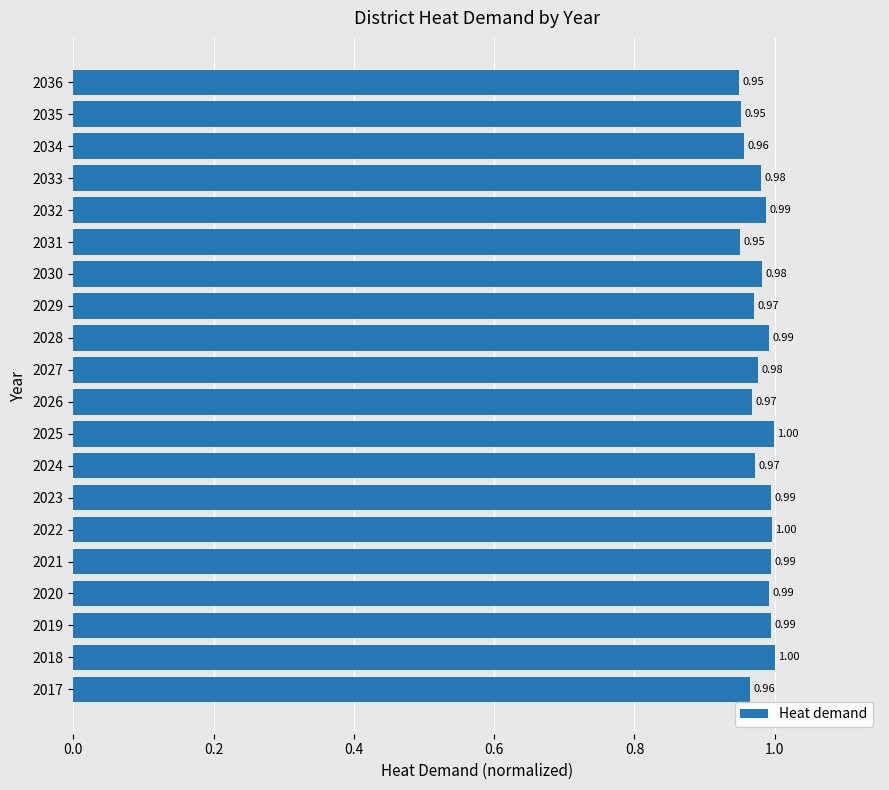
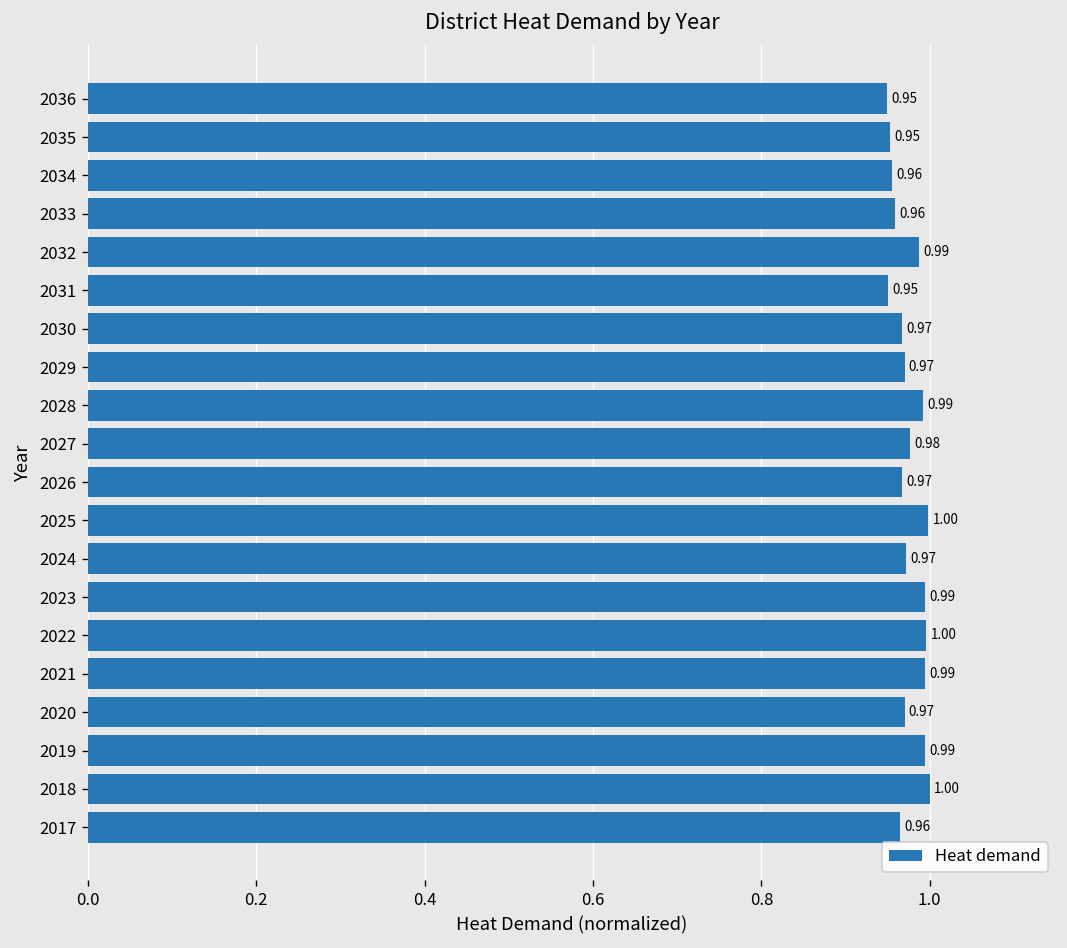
  {
    "2036": 0.95,
    "2035": 0.95,
    "2034": 0.96,
-   "2033": 0.98,
+   "2033": 0.96,
    "2032": 0.99,
    "2031": 0.95,
-   "2030": 0.98,
+   "2030": 0.97,
    "2029": 0.97,
    "2028": 0.99,
    "2027": 0.98,
    "2026": 0.97,
    "2025": 1.00,
    "2024": 0.97,
    "2023": 0.99,
    "2022": 1.00,
    "2021": 0.99,
-   "2020": 0.99,
+   "2020": 0.97,
    "2019": 0.99,
    "2018": 1.00,
    "2017": 0.96
  }
